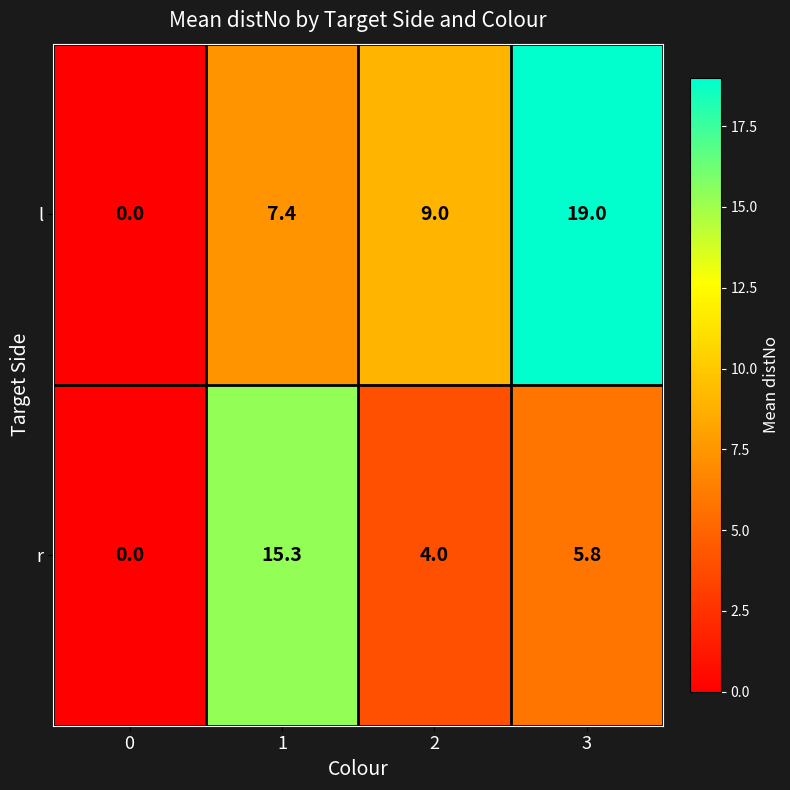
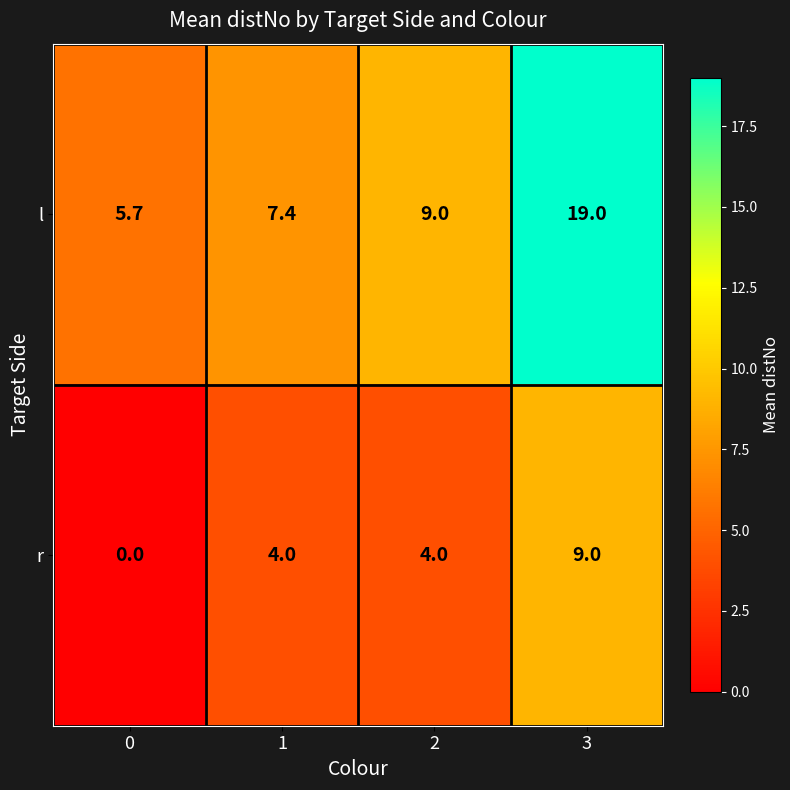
  {
    "l": {
-     "0": 0.0,
+     "0": 5.7,
      "1": 7.4,
      "2": 9.0,
      "3": 19.0
    },
    "r": {
      "0": 0.0,
-     "1": 15.3,
+     "1": 4.0,
      "2": 4.0,
-     "3": 5.8
+     "3": 9.0
    }
  }
